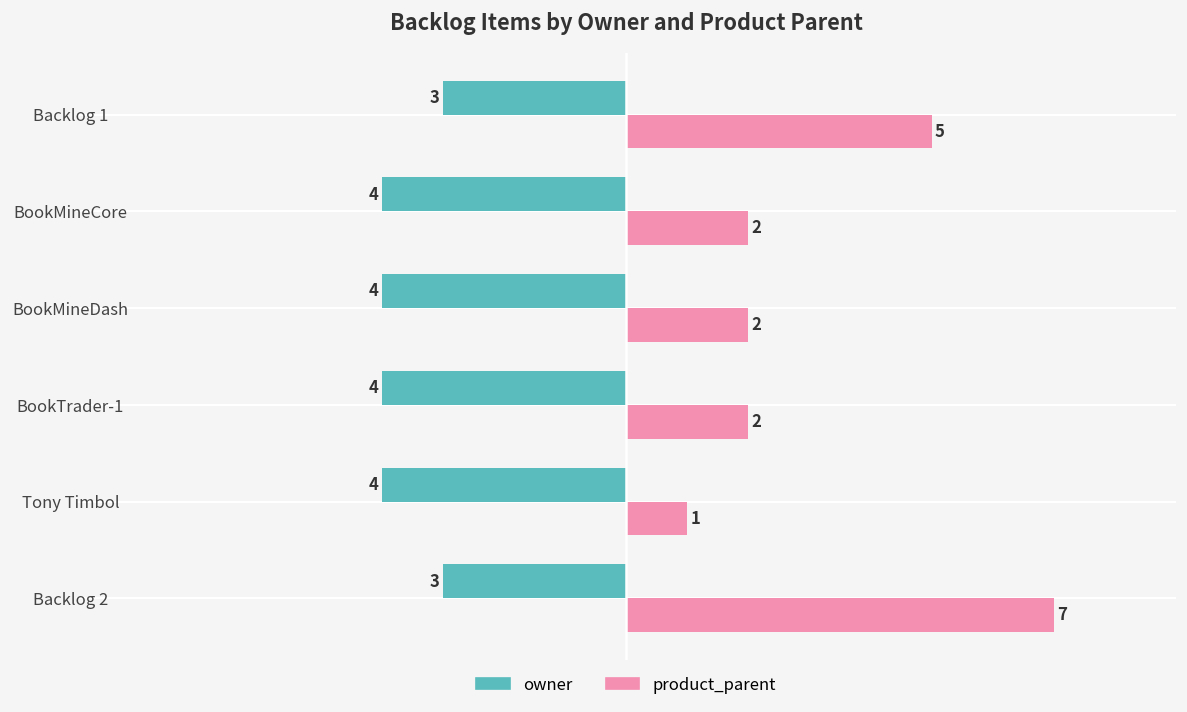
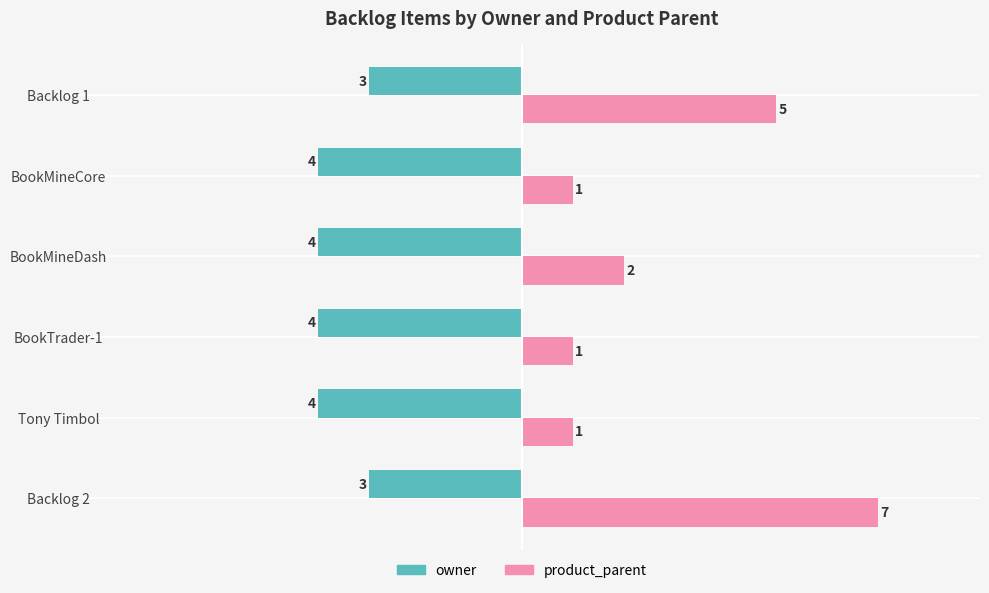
  {
    "product_parent": {
      "Backlog 1": 5,
-     "BookMineCore": 2,
+     "BookMineCore": 1,
      "BookMineDash": 2,
-     "BookTrader-1": 2,
+     "BookTrader-1": 1,
      "Tony Timbol": 1,
      "Backlog 2": 7
    }
  }
